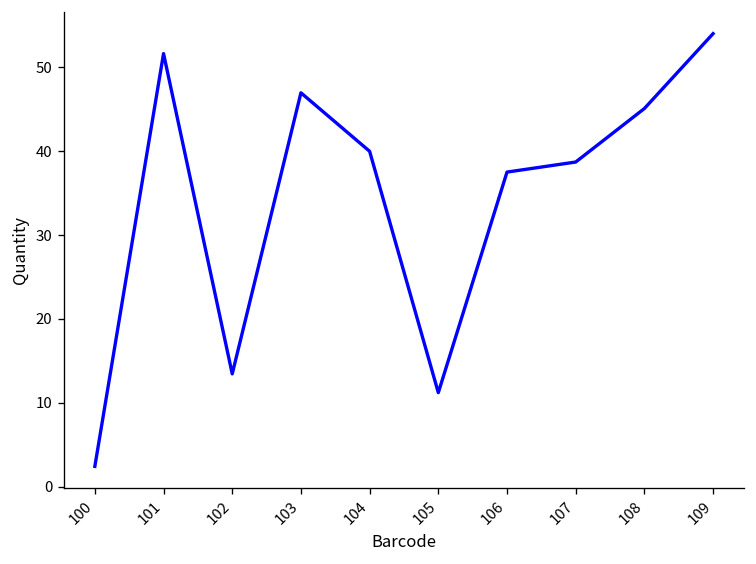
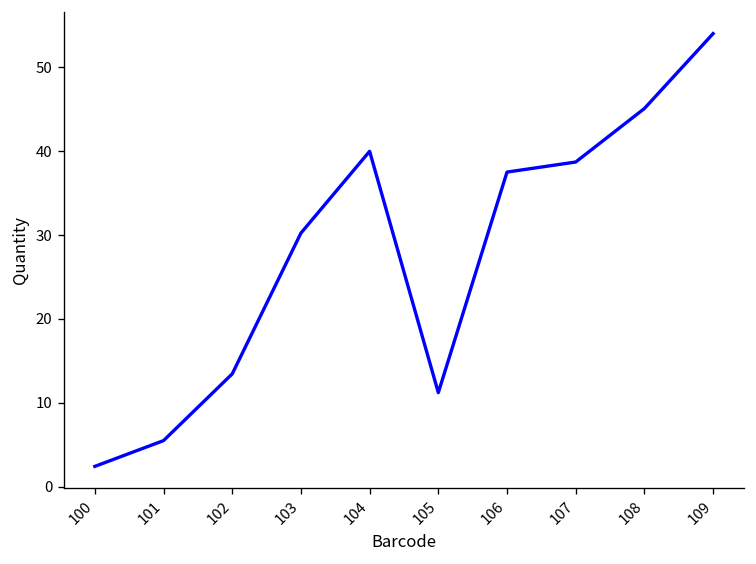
  {
    "100": 2,
-   "101": 52,
+   "101": 5,
    "102": 13,
-   "103": 47,
+   "103": 30,
    "104": 40,
    "105": 11,
    "106": 38,
    "107": 39,
    "108": 45,
    "109": 54
  }
